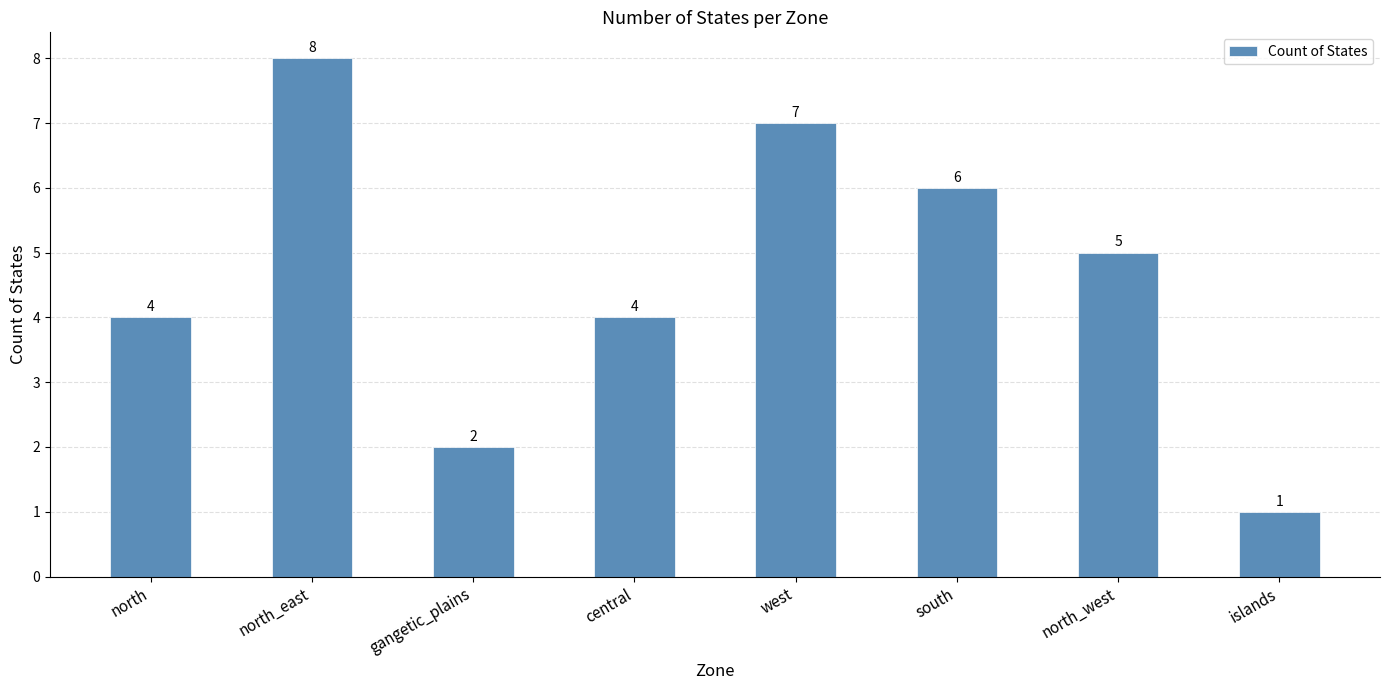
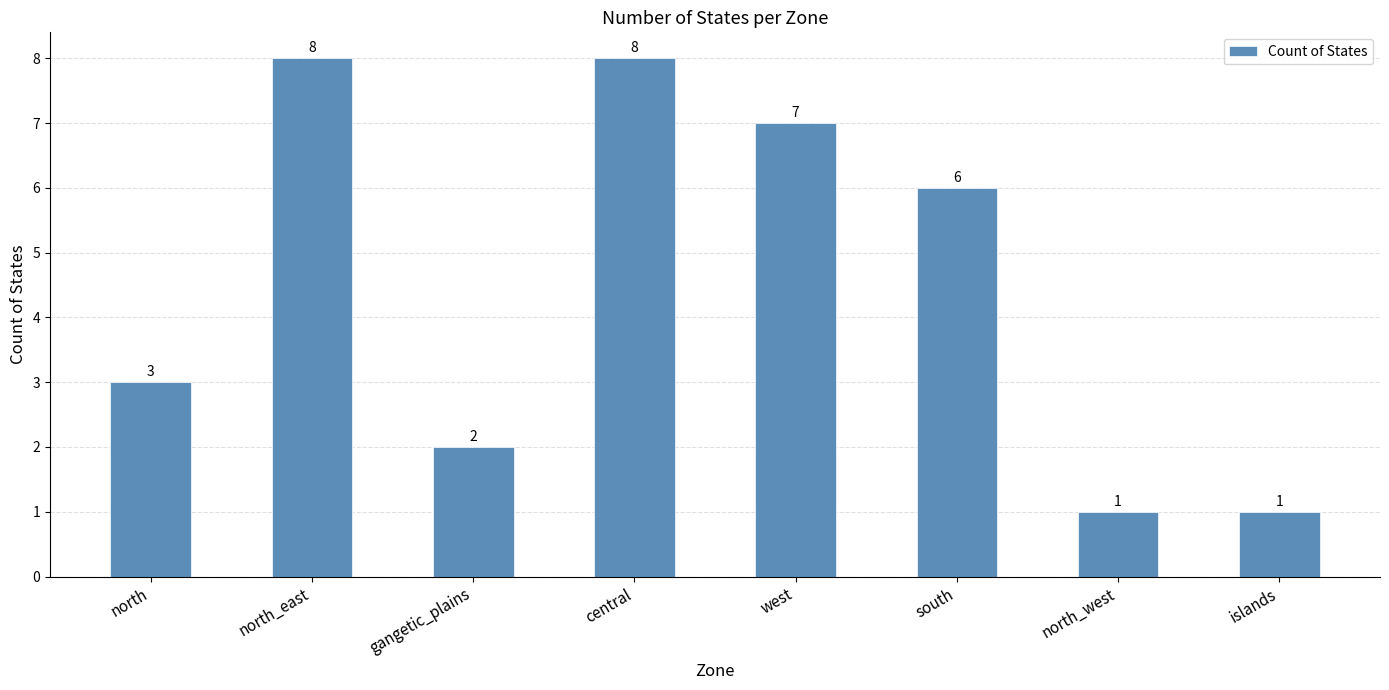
  {
-   "north": 4,
+   "north": 3,
    "north_east": 8,
    "gangetic_plains": 2,
-   "central": 4,
+   "central": 8,
    "west": 7,
    "south": 6,
-   "north_west": 5,
+   "north_west": 1,
    "islands": 1
  }
